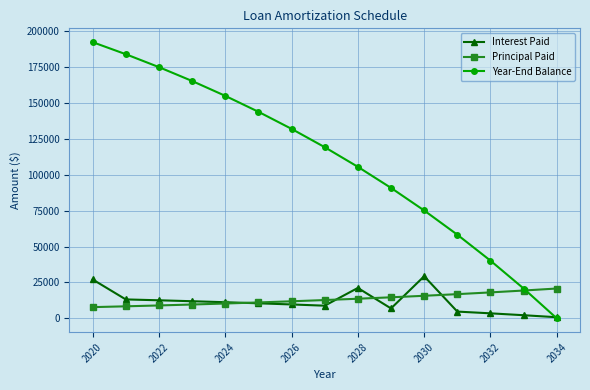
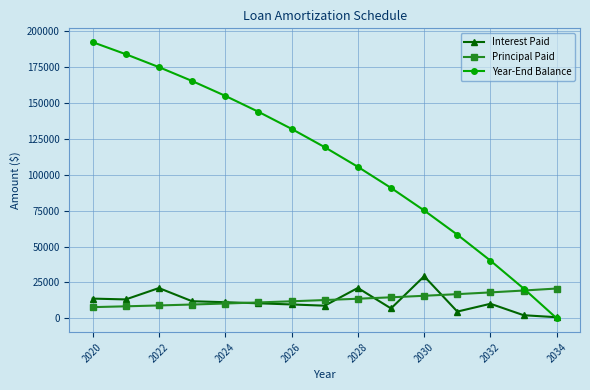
  {
    "Interest Paid": {
-     "2020": 27000,
-     "2022": 13000,
+     "2020": 14000,
+     "2022": 21000,
      "2026": 10000,
      "2028": 21000,
      "2030": 29000,
-     "2032": 4000
+     "2032": 10000
    }
  }
